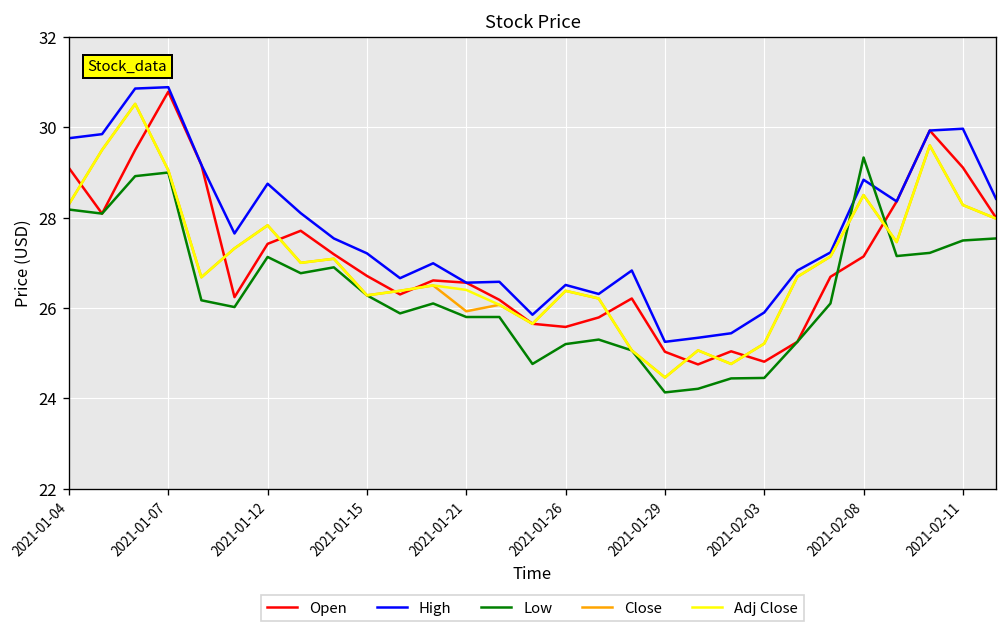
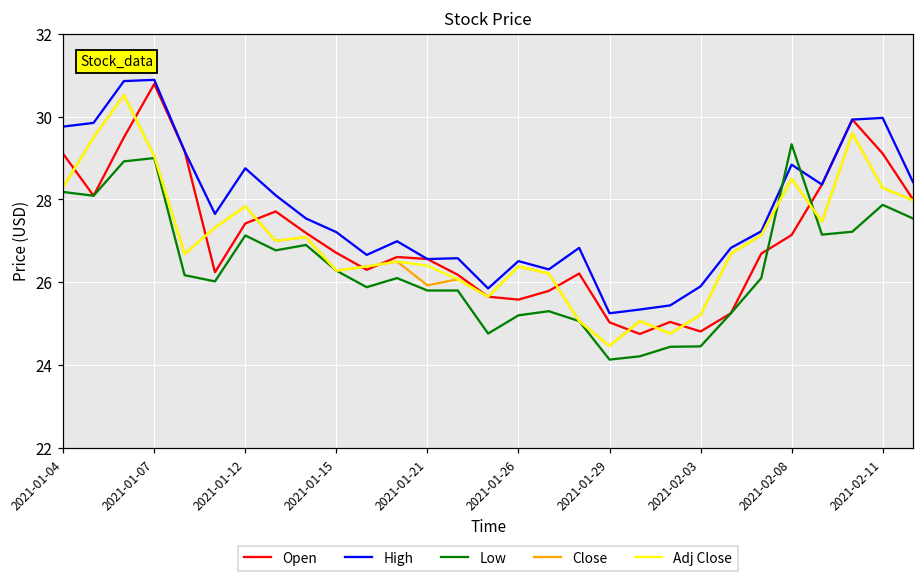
  {
    "Open": {
      "2021-01-04": 29.1,
      "2021-01-07": 30.8,
      "2021-01-12": 27.4,
      "2021-01-15": 26.7,
      "2021-01-26": 25.6,
      "2021-01-29": 25.0,
      "2021-02-03": 24.8,
      "2021-02-08": 27.1,
      "2021-02-11": 29.1
    },
    "High": {
      "2021-01-04": 29.8,
      "2021-01-07": 30.9,
      "2021-01-12": 28.8,
      "2021-01-15": 27.2,
      "2021-01-26": 26.5,
      "2021-01-29": 25.3,
      "2021-02-03": 25.9,
      "2021-02-08": 28.8,
      "2021-02-11": 30.0
    },
    "Low": {
      "2021-01-04": 28.2,
      "2021-01-12": 27.1,
      "2021-01-21": 25.8,
      "2021-01-26": 25.2,
      "2021-01-29": 24.1,
      "2021-02-03": 24.5,
      "2021-02-08": 29.3,
-     "2021-02-11": 27.5
+     "2021-02-11": 27.9
    },
    "Close": {
      "2021-01-21": 25.9
    },
    "Adj Close": {
      "2021-01-21": 26.4
    }
  }
